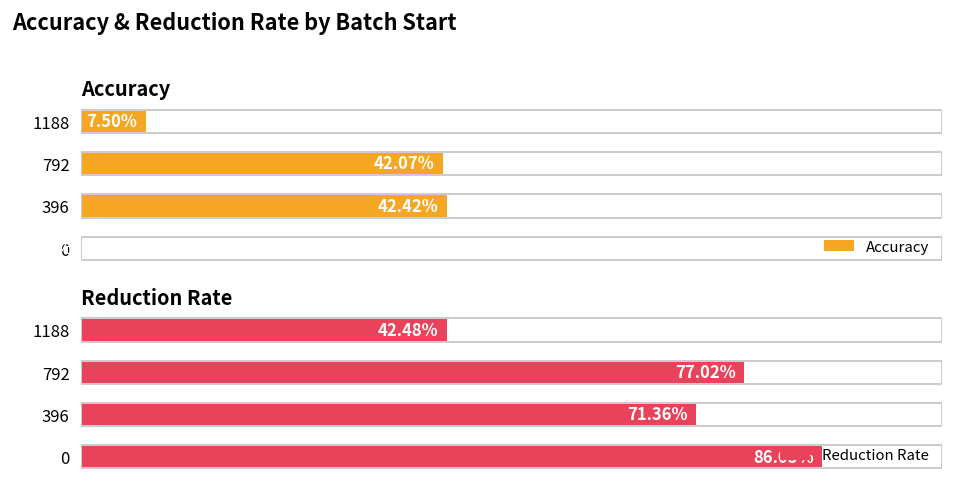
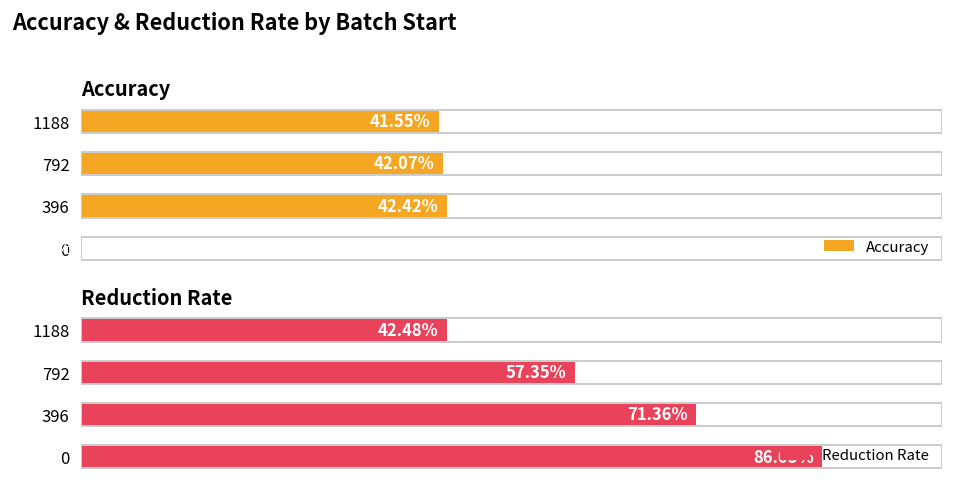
  {
    "Accuracy": {
-     "1188": "7.50%",
+     "1188": "41.55%",
      "792": "42.07%",
      "396": "42.42%"
    },
    "Reduction Rate": {
      "1188": "42.48%",
-     "792": "77.02%",
+     "792": "57.35%",
      "396": "71.36%",
      "0": "86.05%"
    }
  }
